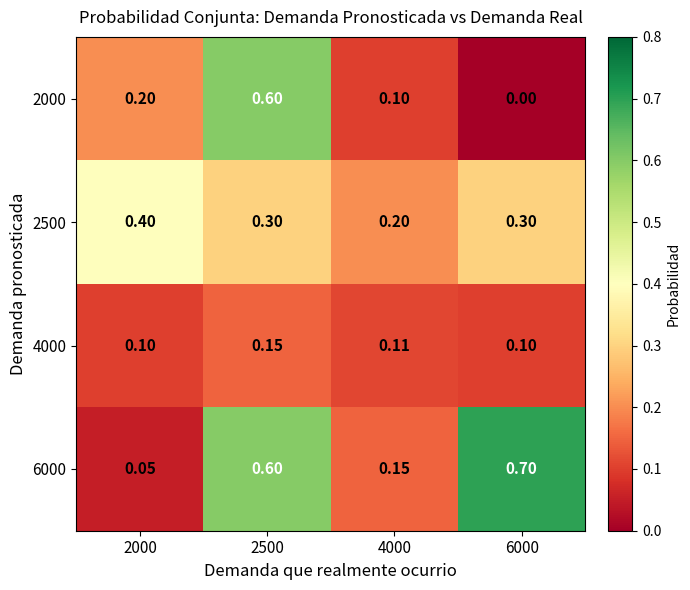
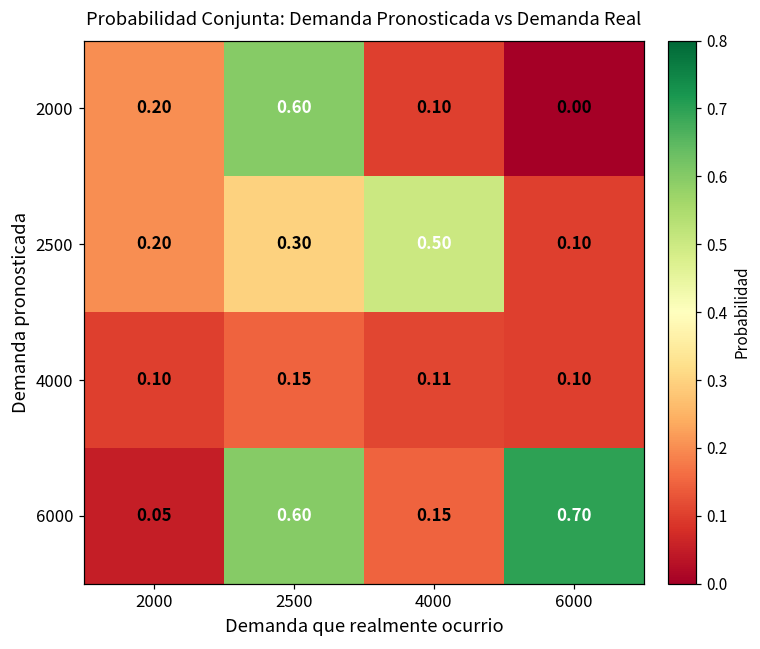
  {
    "2000": {
      "2000": 0.20,
      "2500": 0.60,
      "4000": 0.10,
      "6000": 0.00
    },
    "2500": {
-     "2000": 0.40,
+     "2000": 0.20,
      "2500": 0.30,
-     "4000": 0.20,
-     "6000": 0.30
+     "4000": 0.50,
+     "6000": 0.10
    },
    "4000": {
      "2000": 0.10,
      "2500": 0.15,
      "4000": 0.11,
      "6000": 0.10
    },
    "6000": {
      "2000": 0.05,
      "2500": 0.60,
      "4000": 0.15,
      "6000": 0.70
    }
  }
